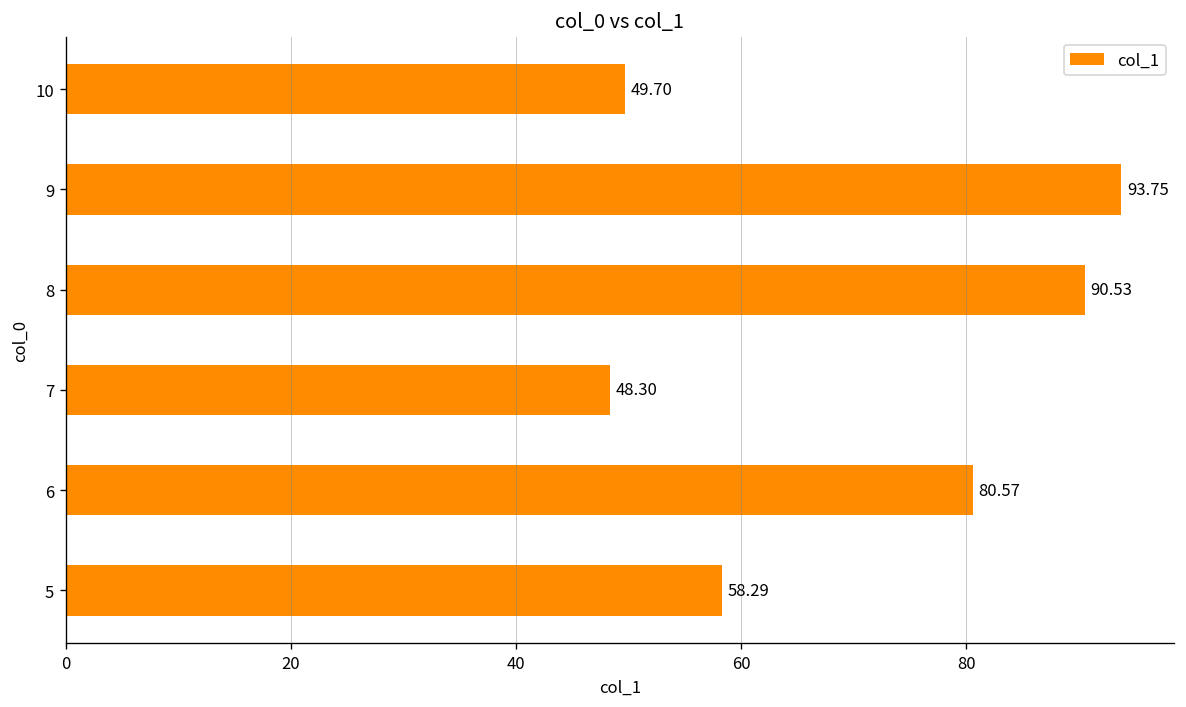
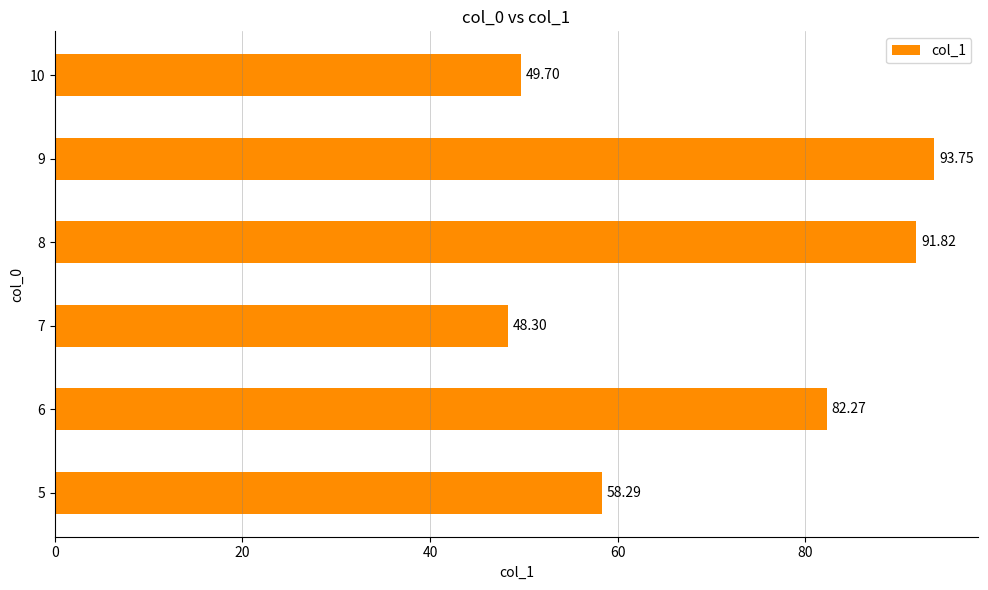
  {
    "10": 49.70,
    "9": 93.75,
-   "8": 90.53,
+   "8": 91.82,
    "7": 48.30,
-   "6": 80.57,
+   "6": 82.27,
    "5": 58.29
  }
